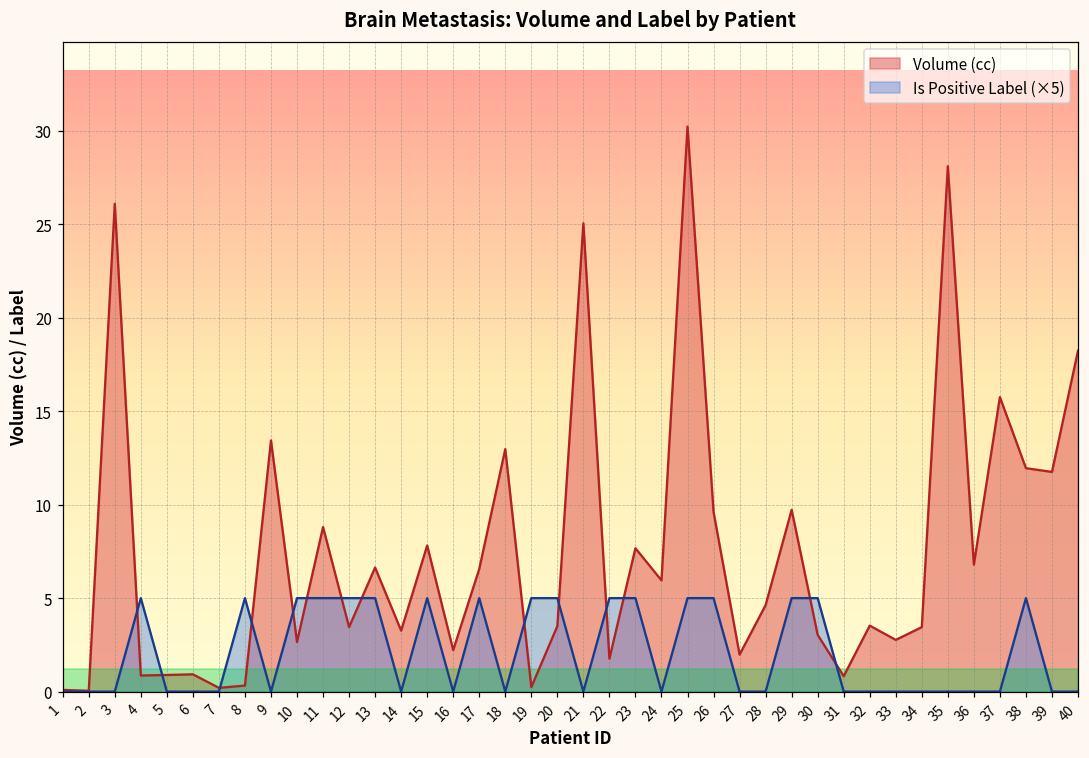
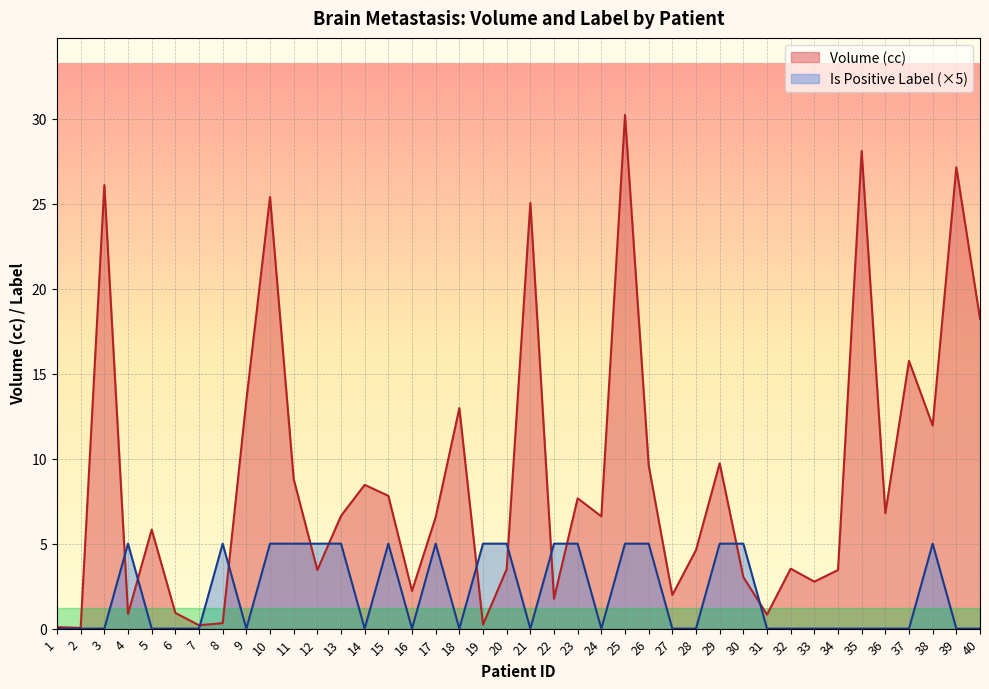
  {
    "Volume (cc)": {
      "3": 26.1,
      "4": 0.9,
-     "5": 0.9,
+     "5": 5.8,
      "6": 0.9,
      "7": 0.2,
      "8": 0.3,
      "9": 13.4,
-     "10": 2.7,
+     "10": 25.4,
      "11": 8.8,
      "12": 3.4,
      "13": 6.6,
-     "14": 3.3,
+     "14": 8.5,
      "15": 7.8,
      "16": 2.2,
      "17": 6.6,
      "18": 13.0,
      "19": 0.2,
      "20": 3.5,
      "21": 25.1,
      "22": 1.8,
      "23": 7.7,
-     "24": 5.9,
+     "24": 6.6,
      "25": 30.2,
      "26": 9.6,
      "27": 2.0,
      "28": 4.6,
      "29": 9.7,
      "30": 3.0,
      "31": 0.8,
      "32": 3.5,
      "33": 2.8,
      "34": 3.4,
      "35": 28.1,
      "36": 6.8,
      "37": 15.8,
      "38": 12.0,
-     "39": 11.8,
+     "39": 27.1,
      "40": 18.2
    },
    "Is Positive Label (×5)": {
      "3": 0.0,
      "4": 5.0,
      "5": 0.0,
      "6": 0.0,
      "7": 0.0,
      "8": 5.0,
      "9": 0.0,
      "10": 5.0,
      "11": 5.0,
      "12": 5.0,
      "13": 5.0,
      "14": 0.0,
      "15": 5.0,
      "16": 0.0,
      "17": 5.0,
      "18": 0.0,
      "19": 5.0,
      "20": 5.0,
      "21": 0.0,
      "22": 5.0,
      "23": 5.0,
      "24": 0.0,
      "25": 5.0,
      "26": 5.0,
      "27": 0.0,
      "28": 0.0,
      "29": 5.0,
      "30": 5.0,
      "31": 0.0,
      "32": 0.0,
      "33": 0.0,
      "34": 0.0,
      "35": 0.0,
      "36": 0.0,
      "37": 0.0,
      "38": 5.0,
      "39": 0.0,
      "40": 0.0
    }
  }
